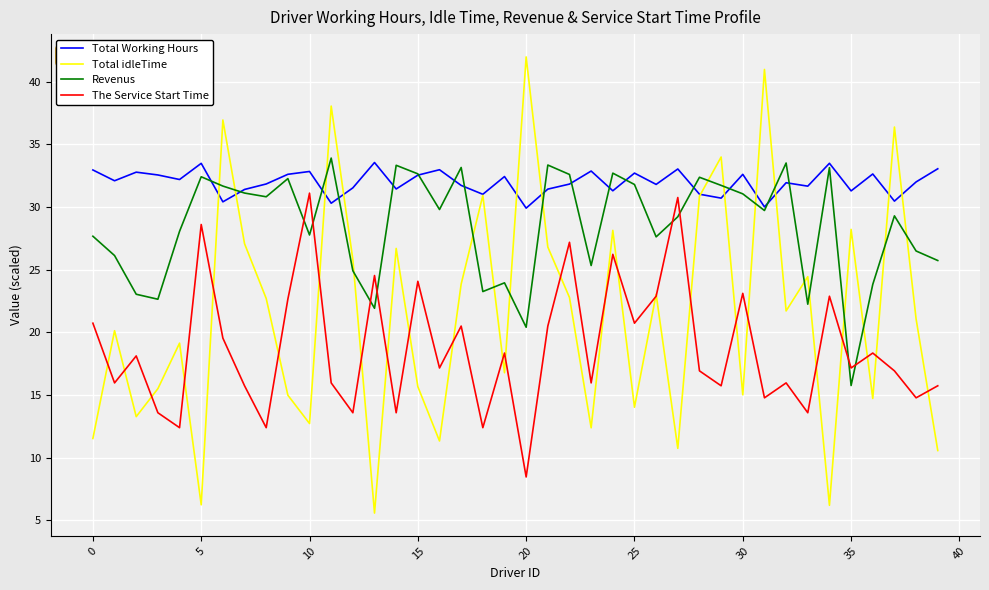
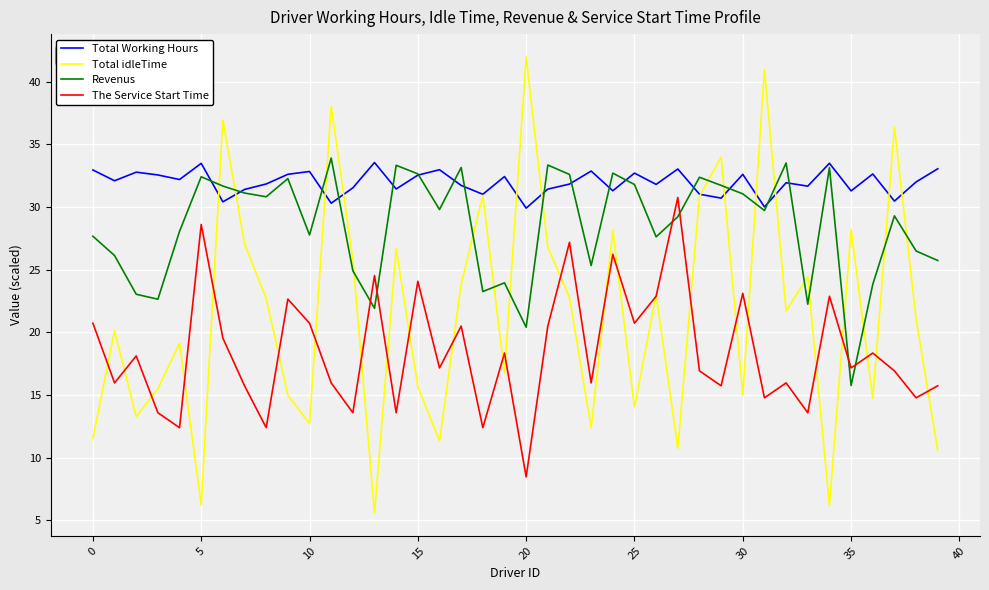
  {
    "Total Working Hours": {
      "0": 32.9,
      "5": 33.5,
      "10": 32.8,
      "20": 29.9,
      "25": 32.7,
      "30": 32.6,
      "35": 31.3
    },
    "Total idleTime": {
      "0": 11.5,
      "5": 6.3,
      "10": 12.7,
      "15": 15.7,
      "20": 42.0,
      "25": 14.0,
      "30": 15.0,
      "35": 28.2
    },
    "Revenus": {
      "0": 27.7,
      "5": 32.4,
      "10": 27.8,
      "20": 20.4,
      "25": 31.8,
      "30": 31.0,
      "35": 15.8
    },
    "The Service Start Time": {
      "0": 20.7,
      "5": 28.6,
-     "10": 31.1,
+     "10": 20.7,
      "15": 24.1,
      "20": 8.5,
      "25": 20.7,
      "30": 23.1,
      "35": 17.2
    }
  }
